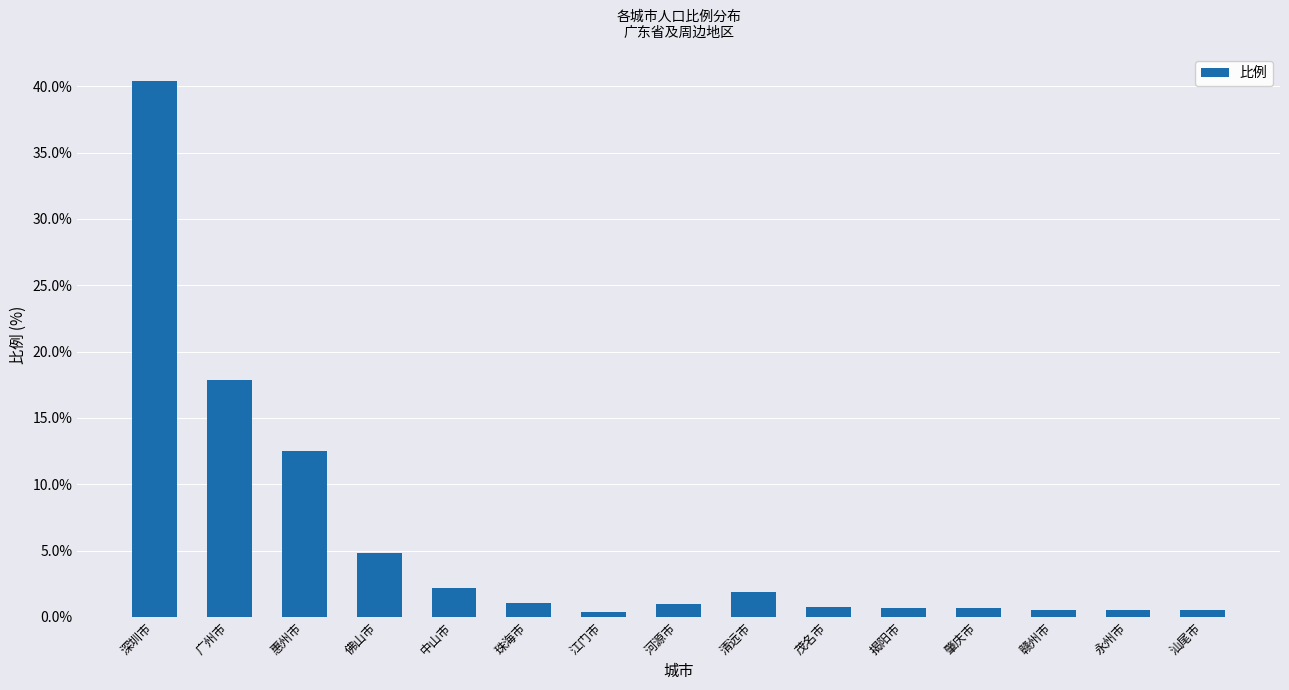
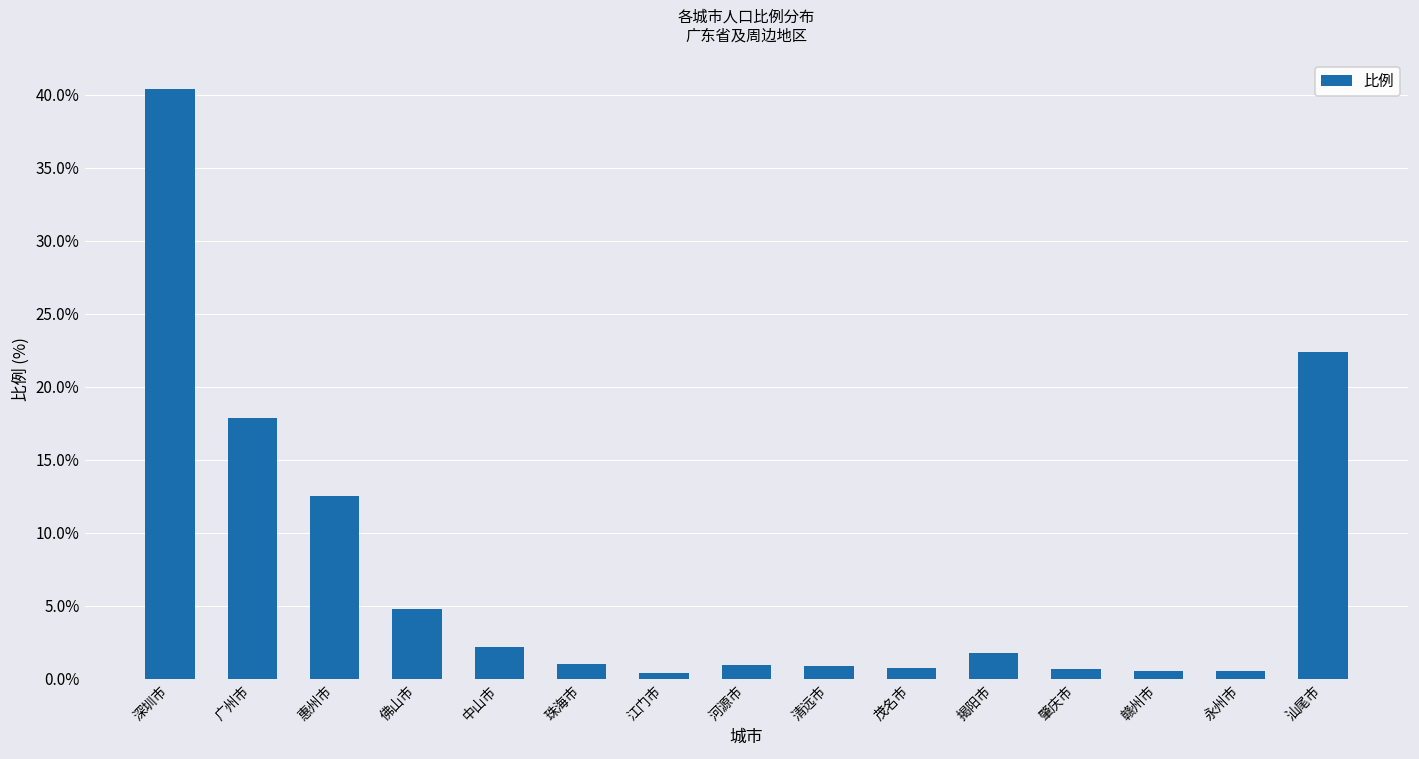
  {
    "深圳市": "40.4%",
    "广州市": "17.9%",
    "惠州市": "12.5%",
    "佛山市": "4.8%",
    "中山市": "2.2%",
    "珠海市": "1.0%",
    "江门市": "0.4%",
    "河源市": "1.0%",
-   "清远市": "1.9%",
+   "清远市": "0.8%",
    "茂名市": "0.7%",
-   "揭阳市": "0.7%",
+   "揭阳市": "1.8%",
    "肇庆市": "0.7%",
    "赣州市": "0.5%",
    "永州市": "0.5%",
-   "汕尾市": "0.5%"
+   "汕尾市": "22.4%"
  }
